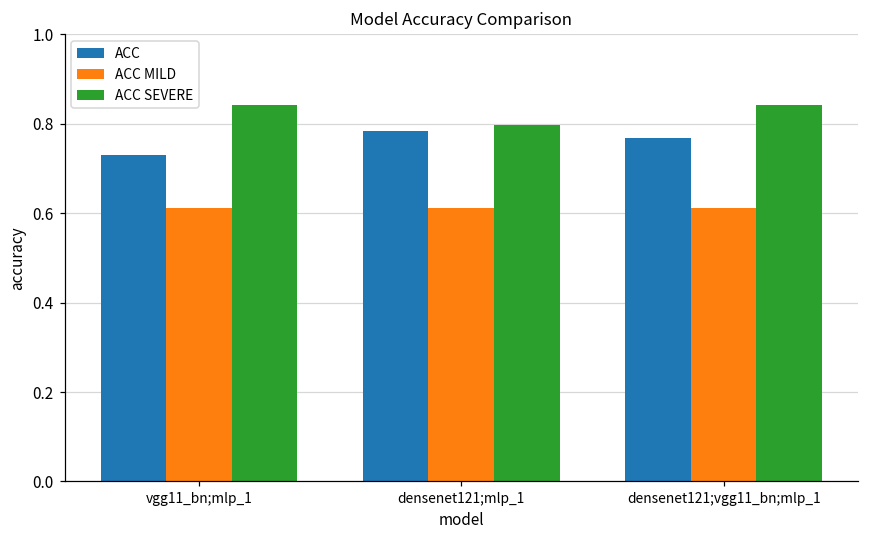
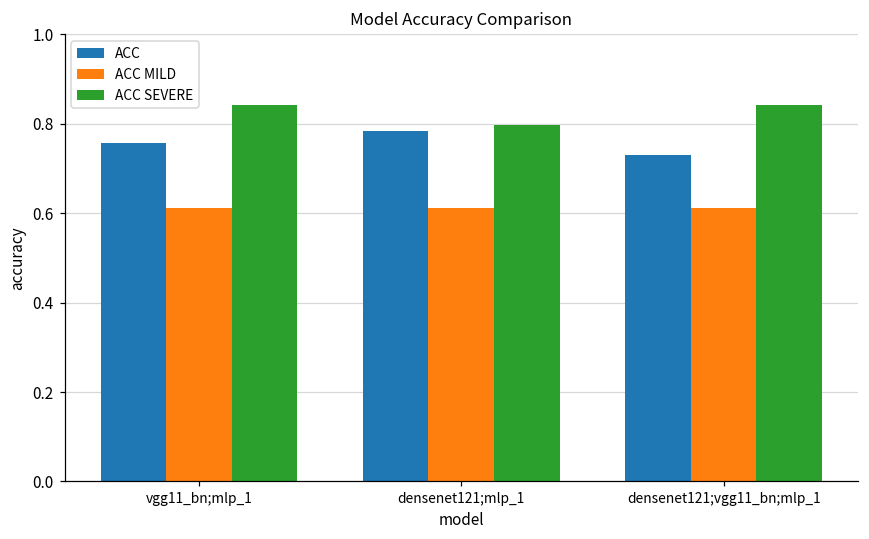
  {
    "ACC": {
-     "vgg11_bn;mlp_1": 0.73,
+     "vgg11_bn;mlp_1": 0.76,
      "densenet121;mlp_1": 0.78,
-     "densenet121;vgg11_bn;mlp_1": 0.77
+     "densenet121;vgg11_bn;mlp_1": 0.73
    },
    "ACC MILD": {
      "vgg11_bn;mlp_1": 0.61,
      "densenet121;mlp_1": 0.61,
      "densenet121;vgg11_bn;mlp_1": 0.61
    },
    "ACC SEVERE": {
      "vgg11_bn;mlp_1": 0.84,
      "densenet121;mlp_1": 0.80,
      "densenet121;vgg11_bn;mlp_1": 0.84
    }
  }
